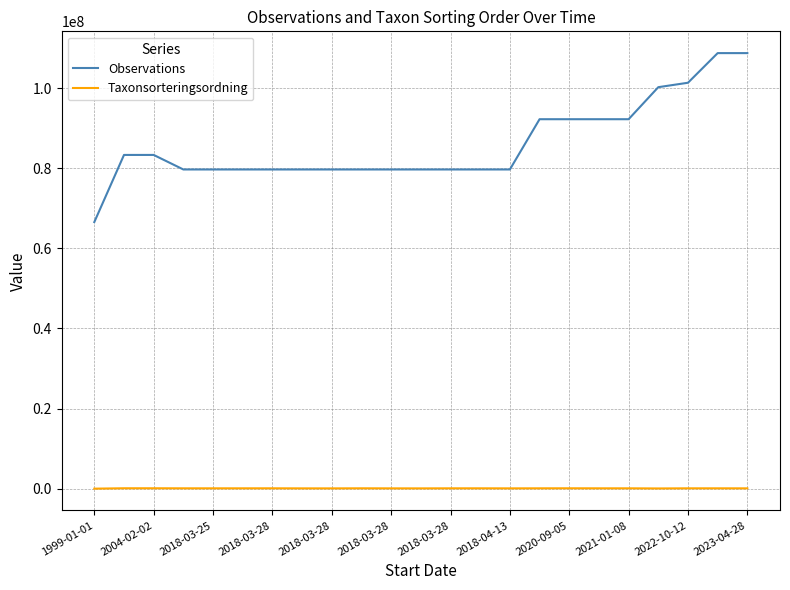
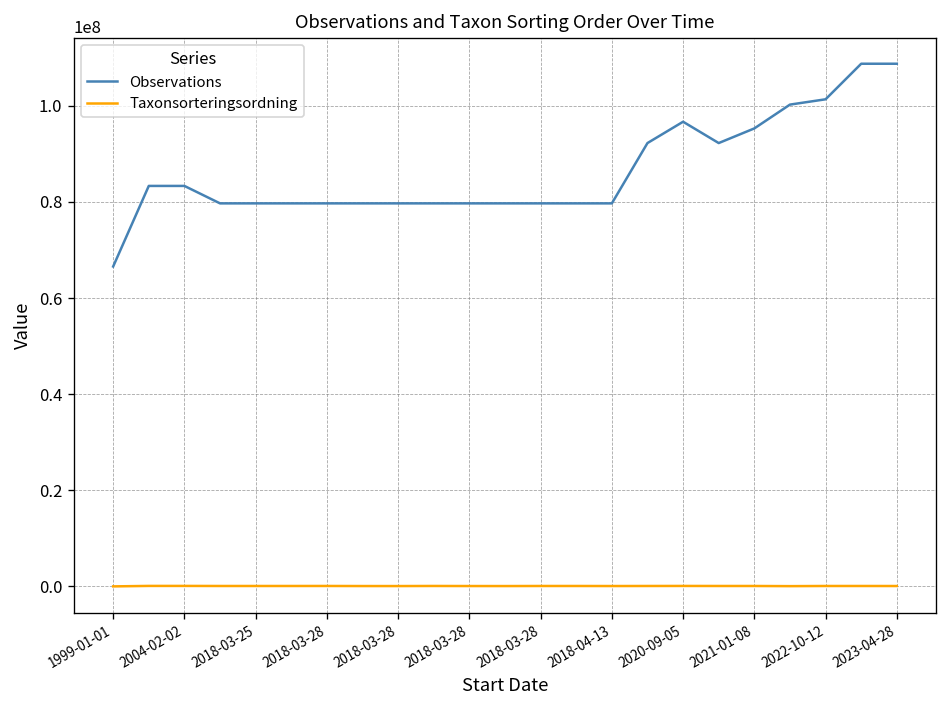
  {
    "Observations": {
      "1999-01-01": 67000000,
-     "2020-09-05": 92000000,
-     "2021-01-08": 92000000,
+     "2020-09-05": 97000000,
+     "2021-01-08": 95000000,
      "2022-10-12": 101000000
    },
    "Taxonsorteringsordning": {
      "1999-01-01": 0,
      "2020-09-05": 0,
      "2021-01-08": 0,
      "2022-10-12": 0
    }
  }
